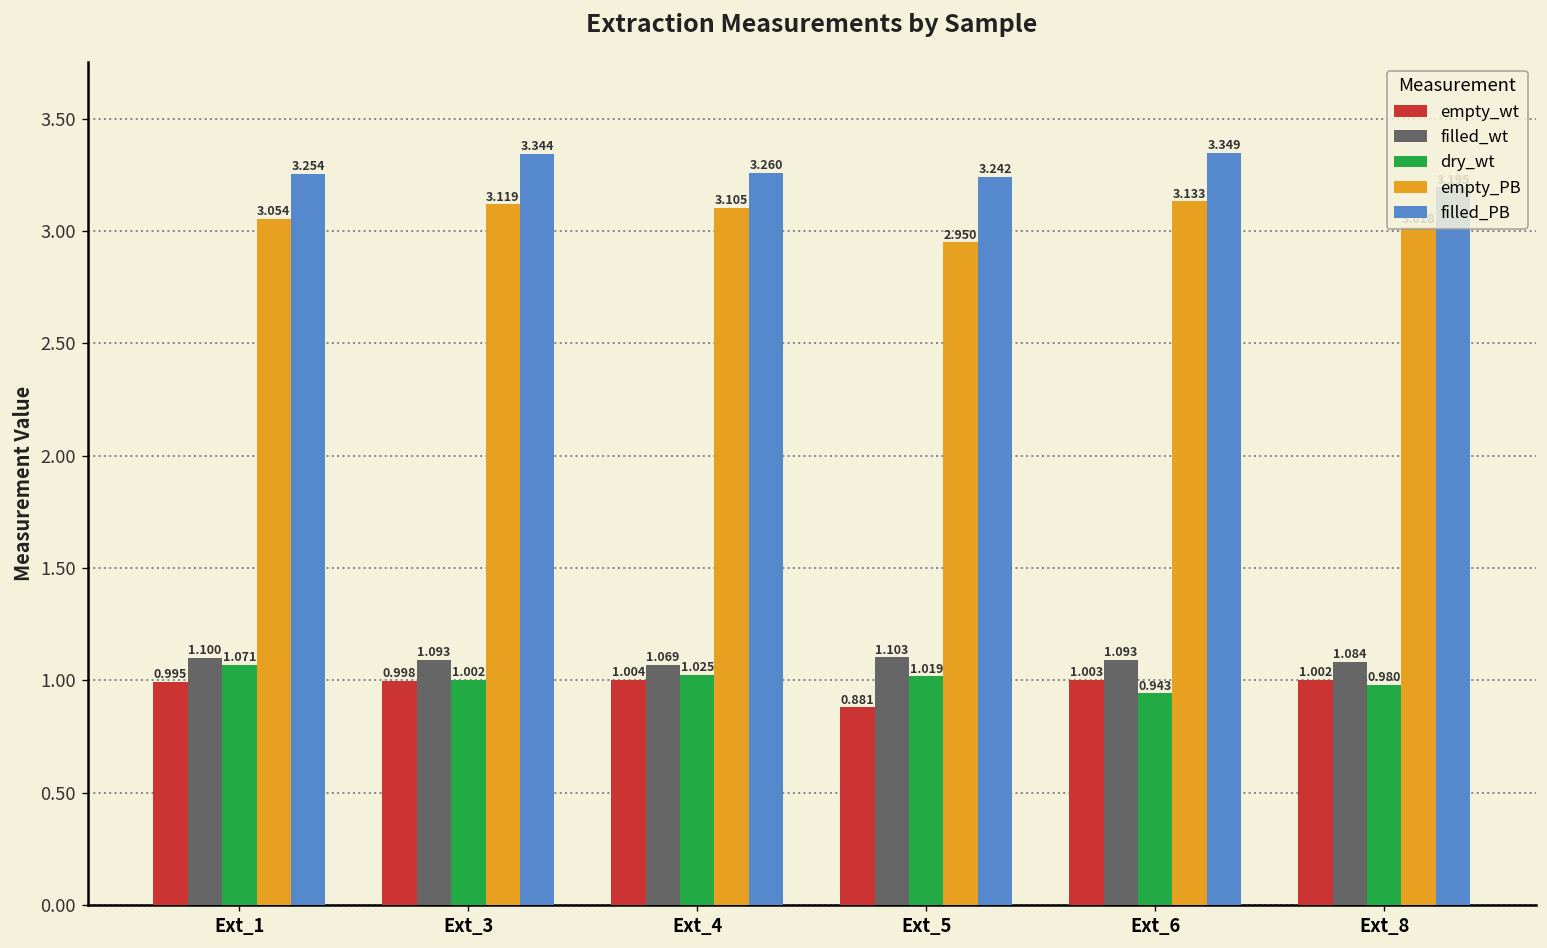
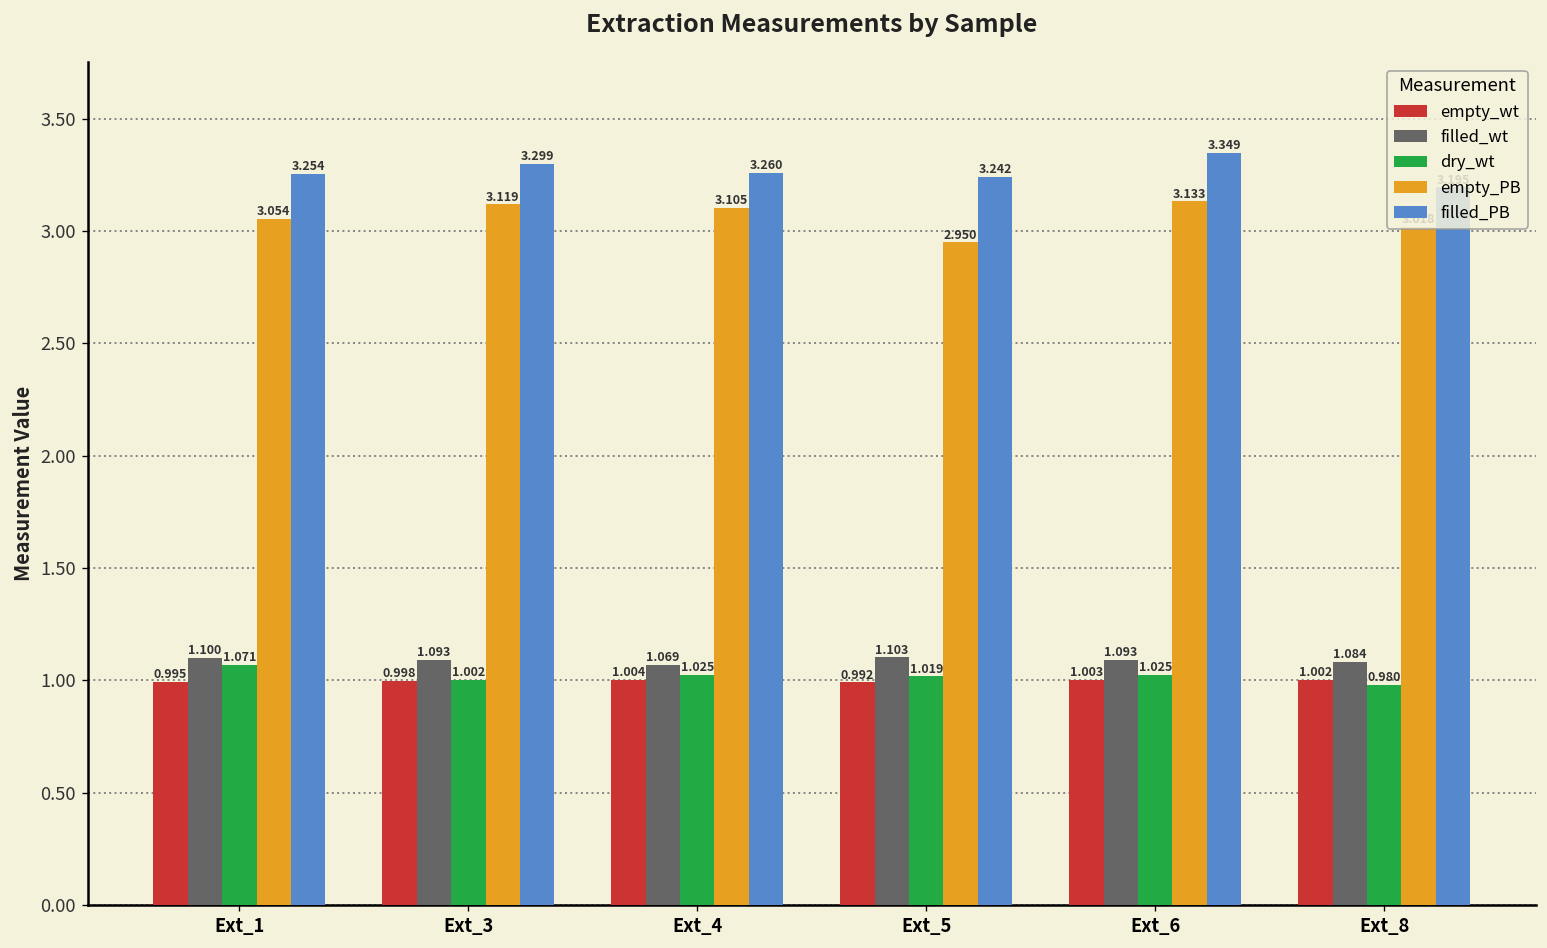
  {
    "empty_wt": {
      "Ext_1": 0.995,
      "Ext_3": 0.998,
      "Ext_4": 1.004,
-     "Ext_5": 0.881,
+     "Ext_5": 0.992,
      "Ext_6": 1.003,
      "Ext_8": 1.002
    },
    "filled_wt": {
      "Ext_1": 1.100,
      "Ext_3": 1.093,
      "Ext_4": 1.069,
      "Ext_5": 1.103,
      "Ext_6": 1.093,
      "Ext_8": 1.084
    },
    "dry_wt": {
      "Ext_1": 1.071,
      "Ext_3": 1.002,
      "Ext_4": 1.025,
      "Ext_5": 1.019,
-     "Ext_6": 0.943,
+     "Ext_6": 1.025,
      "Ext_8": 0.980
    },
    "empty_PB": {
      "Ext_1": 3.054,
      "Ext_3": 3.119,
      "Ext_4": 3.105,
      "Ext_5": 2.950,
      "Ext_6": 3.133
    },
    "filled_PB": {
      "Ext_1": 3.254,
-     "Ext_3": 3.344,
+     "Ext_3": 3.299,
      "Ext_4": 3.260,
      "Ext_5": 3.242,
      "Ext_6": 3.349
    }
  }
